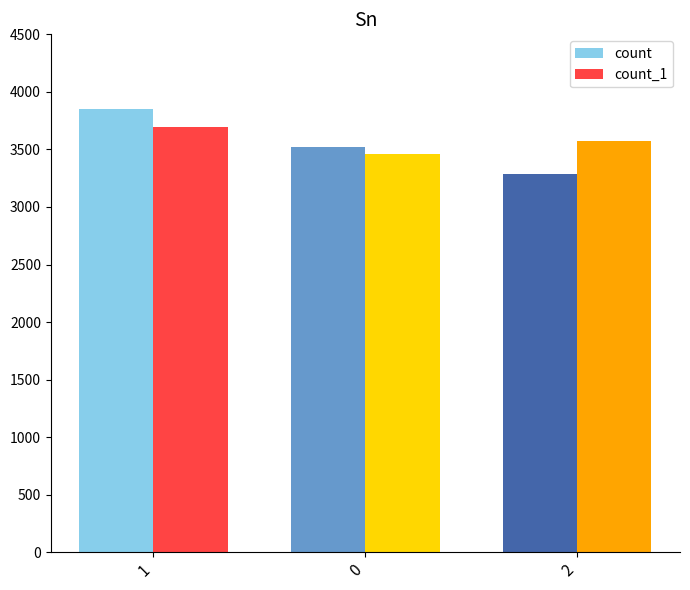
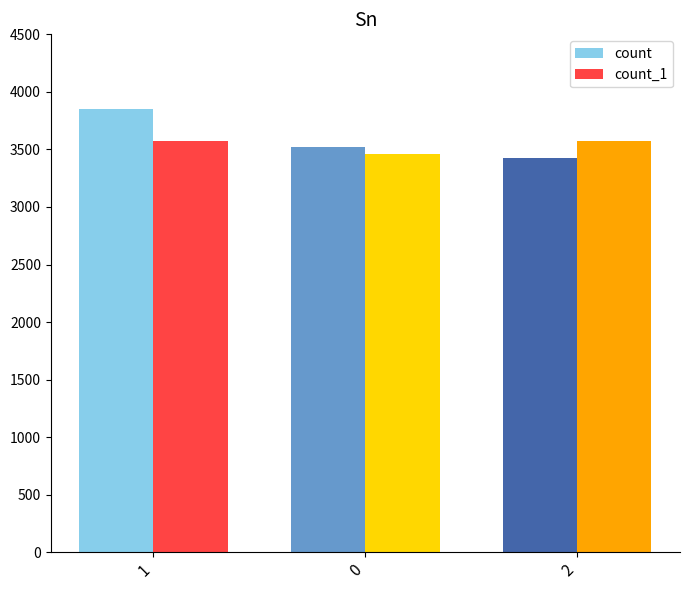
  {
    "count": {
      "1": 3850,
      "0": 3520,
-     "2": 3290
+     "2": 3420
    },
    "count_1": {
-     "1": 3690,
+     "1": 3570,
      "0": 3460,
      "2": 3570
    }
  }
